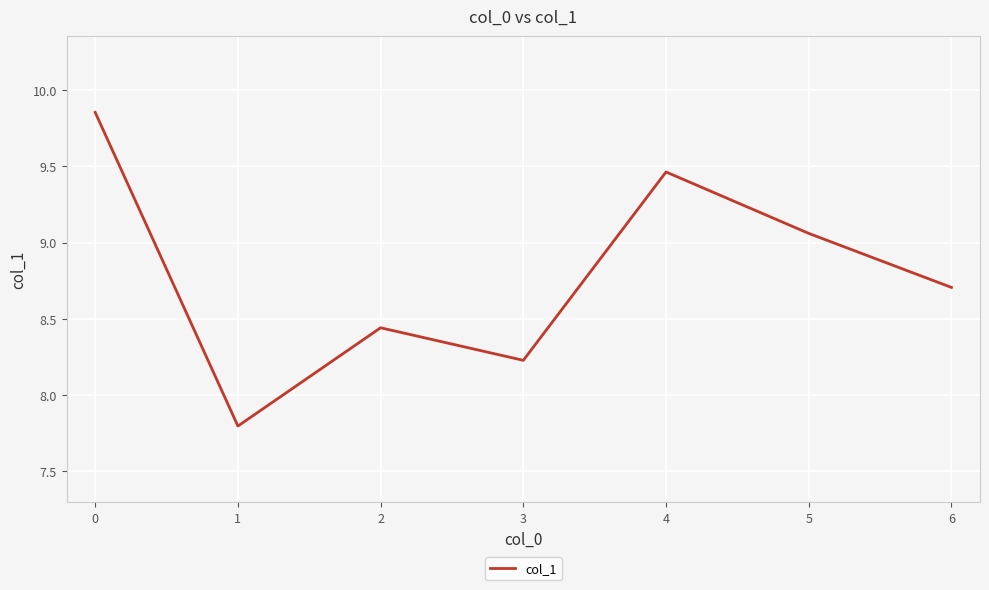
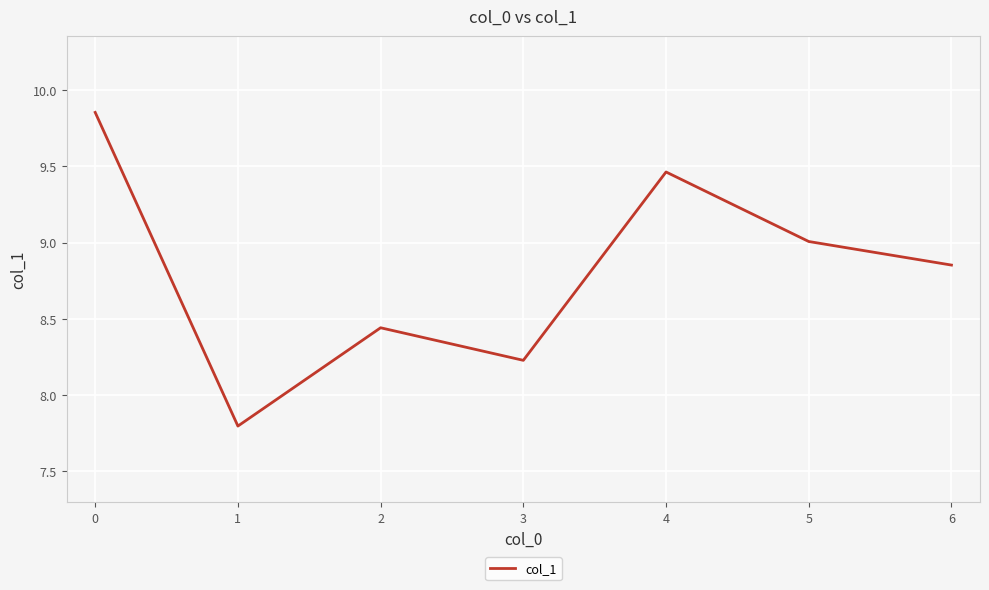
  {
    "0": 9.85,
    "1": 7.80,
    "2": 8.44,
    "3": 8.23,
    "4": 9.46,
-   "5": 9.06,
-   "6": 8.71
+   "5": 9.01,
+   "6": 8.85
  }
